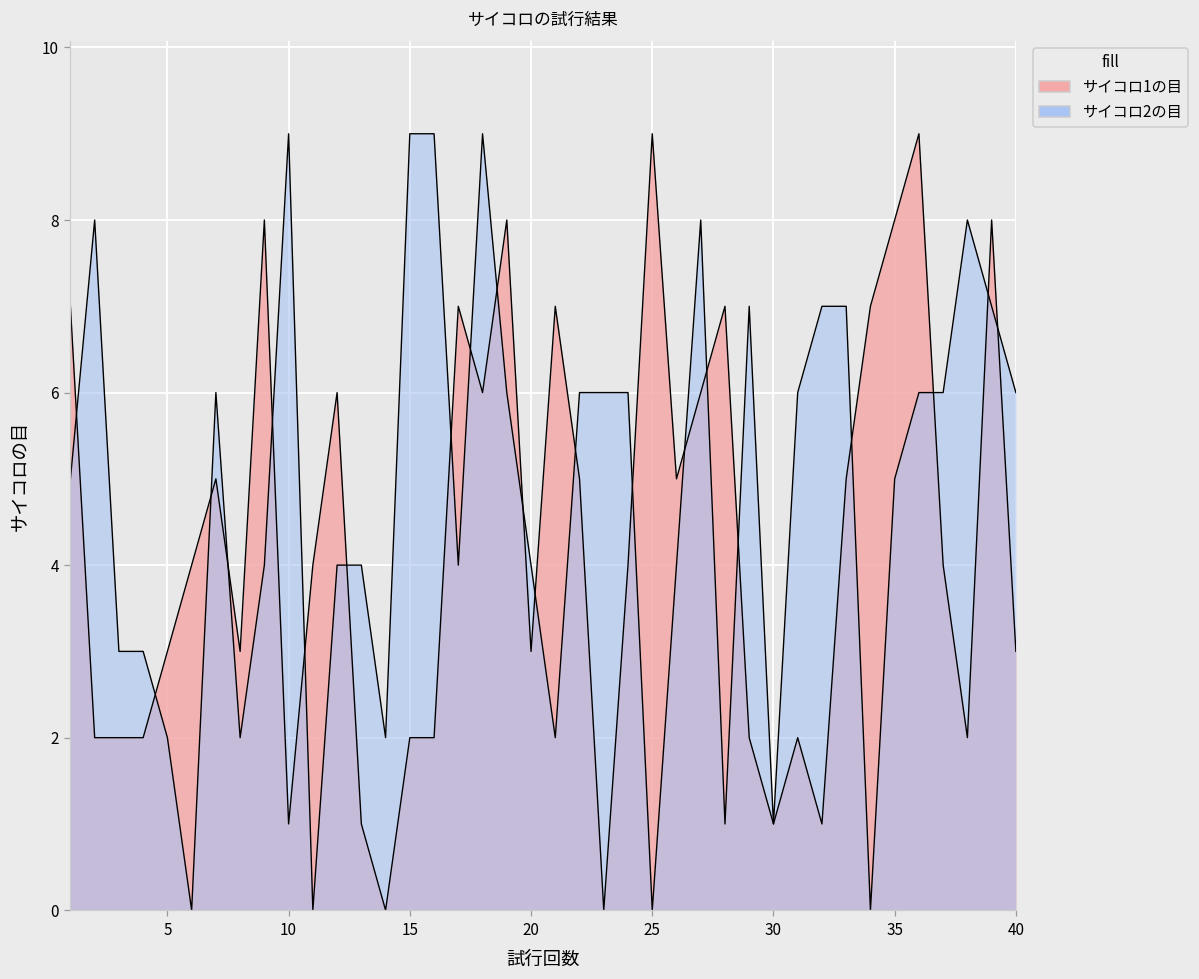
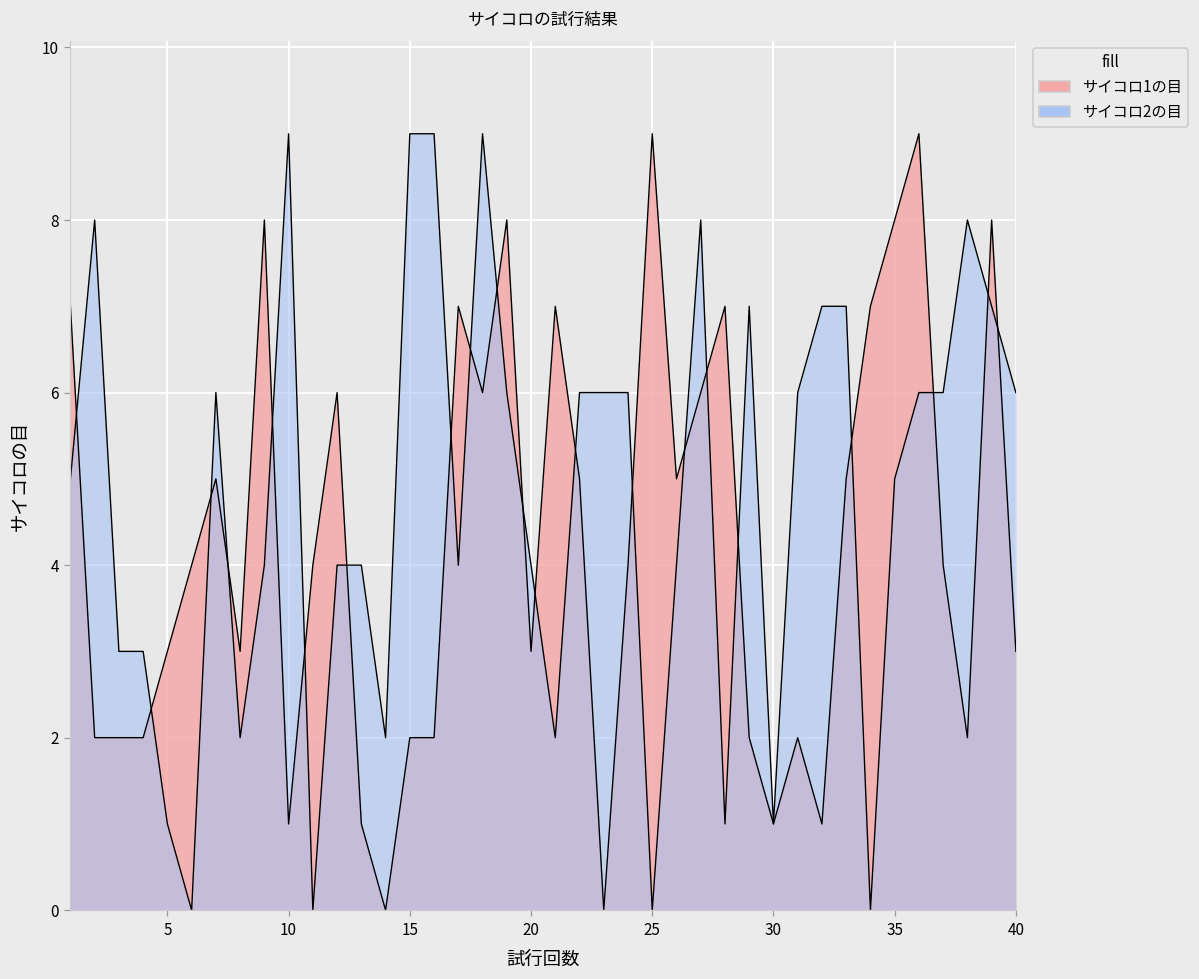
  {
    "サイコロ1の目": {
      "5": 3,
      "10": 1,
      "15": 2,
      "20": 3,
      "25": 9,
      "35": 8,
      "40": 3
    },
    "サイコロ2の目": {
-     "5": 2,
+     "5": 1,
      "10": 9,
      "15": 9,
      "20": 4,
      "25": 0,
      "35": 5,
      "40": 6
    }
  }
